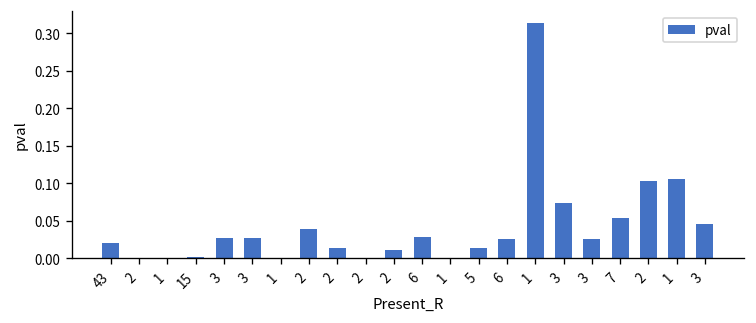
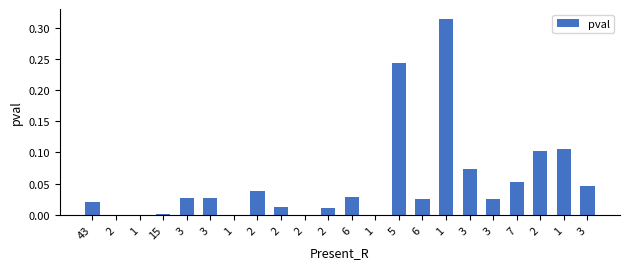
  {
    "43": 0.02,
-   "5": 0.01,
+   "5": 0.24,
    "7": 0.05
  }
